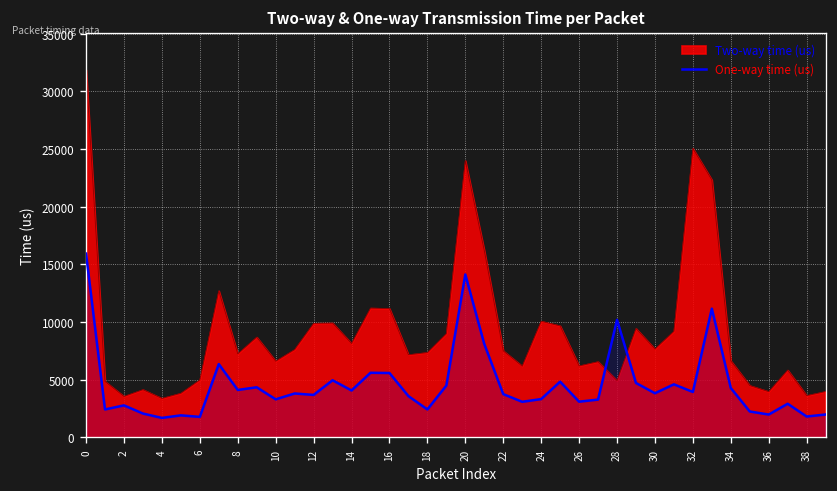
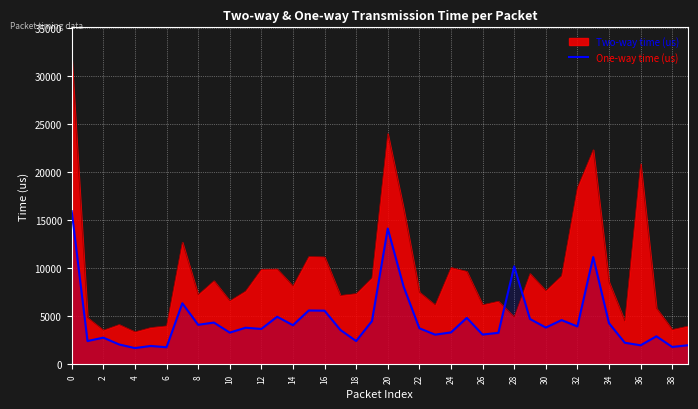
  {
    "Two-way time (us)": {
      "0": 32000,
      "2": 4000,
      "4": 3000,
-     "6": 5000,
+     "6": 4000,
      "8": 7000,
      "10": 7000,
      "12": 10000,
      "14": 8000,
      "16": 11000,
      "18": 7000,
      "20": 24000,
      "22": 8000,
      "24": 10000,
      "26": 6000,
      "28": 5000,
      "30": 8000,
-     "32": 25000,
-     "34": 7000,
-     "36": 4000,
+     "32": 18000,
+     "34": 9000,
+     "36": 21000,
      "38": 4000
    },
    "One-way time (us)": {
      "0": 16000,
      "2": 3000,
      "4": 2000,
      "6": 2000,
      "8": 4000,
      "10": 3000,
      "12": 4000,
      "14": 4000,
      "16": 6000,
      "18": 2000,
      "20": 14000,
      "22": 4000,
      "24": 3000,
      "26": 3000,
      "28": 10000,
      "30": 4000,
      "32": 4000,
      "34": 4000,
      "36": 2000,
      "38": 2000
    }
  }
